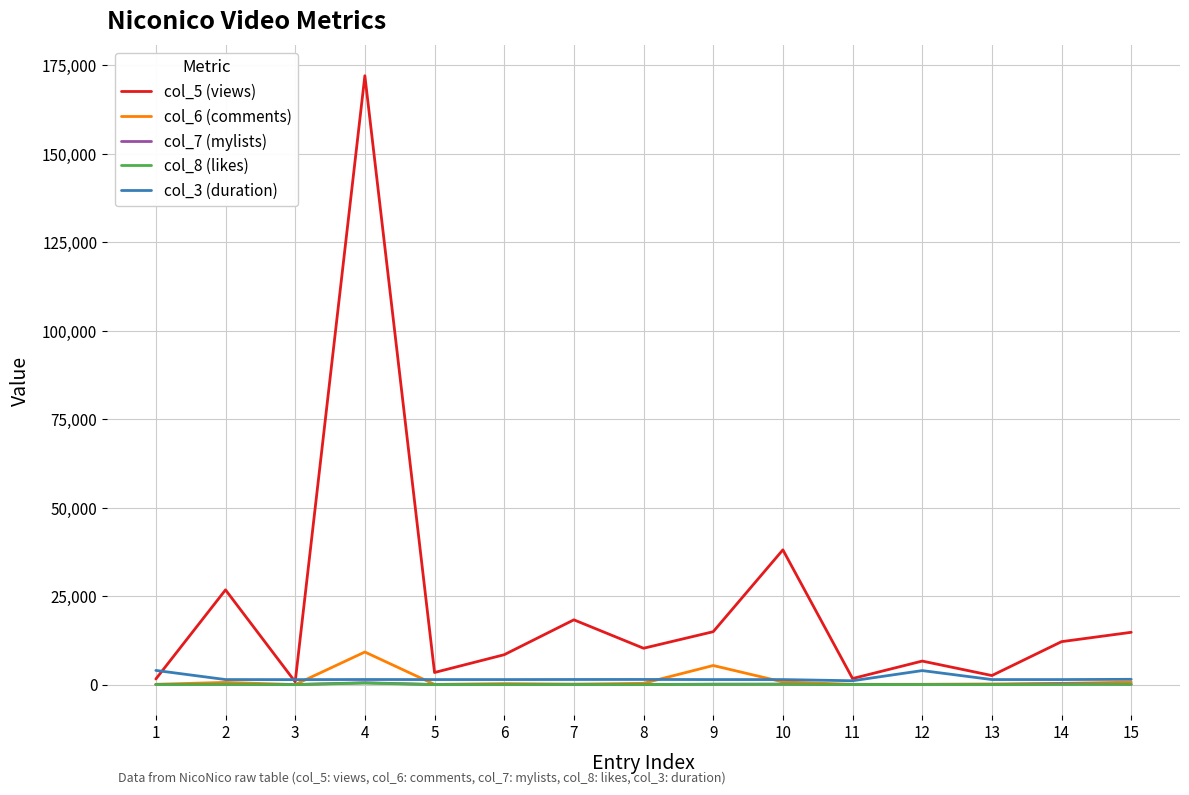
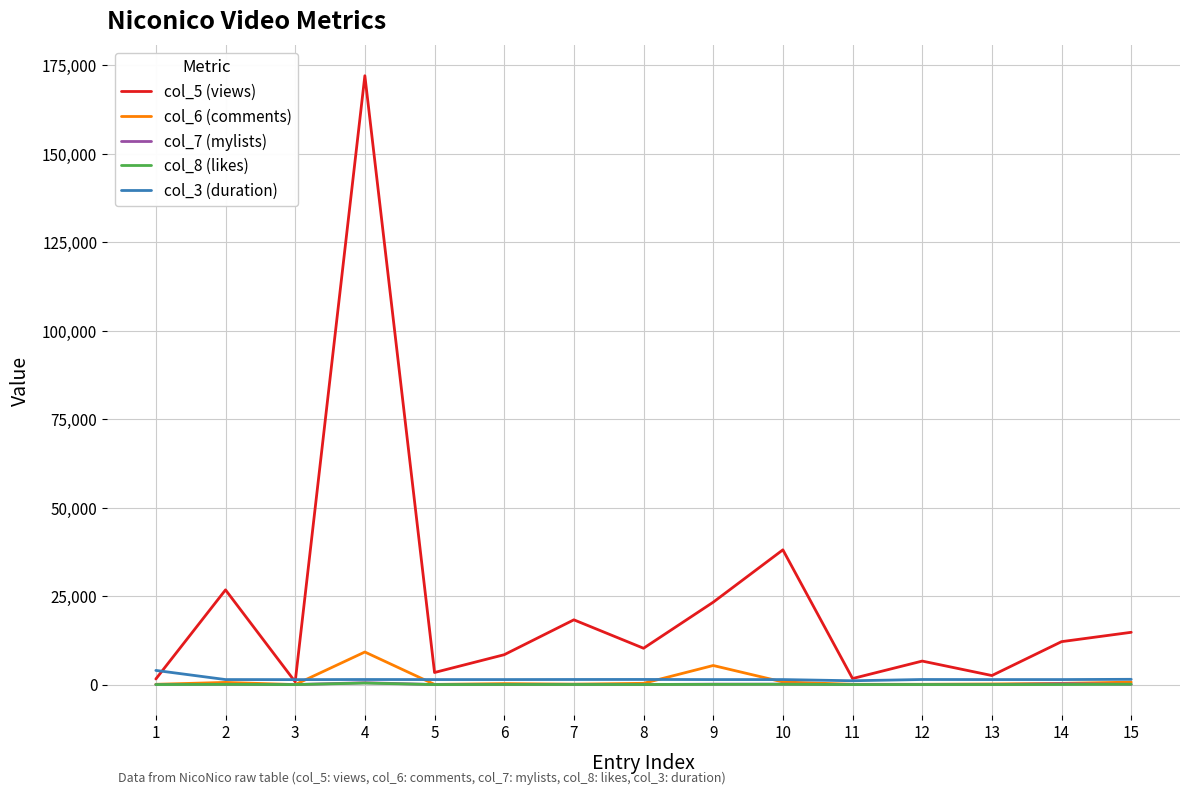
  {
    "col_5 (views)": {
      "1": "2,000",
      "2": "27,000",
      "4": "172,000",
      "5": "3,000",
      "6": "8,000",
      "7": "18,000",
      "8": "10,000",
-     "9": "15,000",
+     "9": "23,000",
      "10": "38,000",
      "12": "7,000",
      "13": "3,000",
      "14": "12,000",
      "15": "15,000"
    },
    "col_6 (comments)": {
      "4": "9,000",
      "9": "5,000"
    },
    "col_3 (duration)": {
      "1": "4,000",
      "2": "1,000",
      "4": "1,000",
      "5": "1,000",
      "6": "1,000",
      "7": "1,000",
      "8": "1,000",
      "9": "1,000",
-     "12": "4,000",
+     "12": "1,000",
      "13": "1,000",
      "14": "1,000",
      "15": "1,000"
    }
  }
